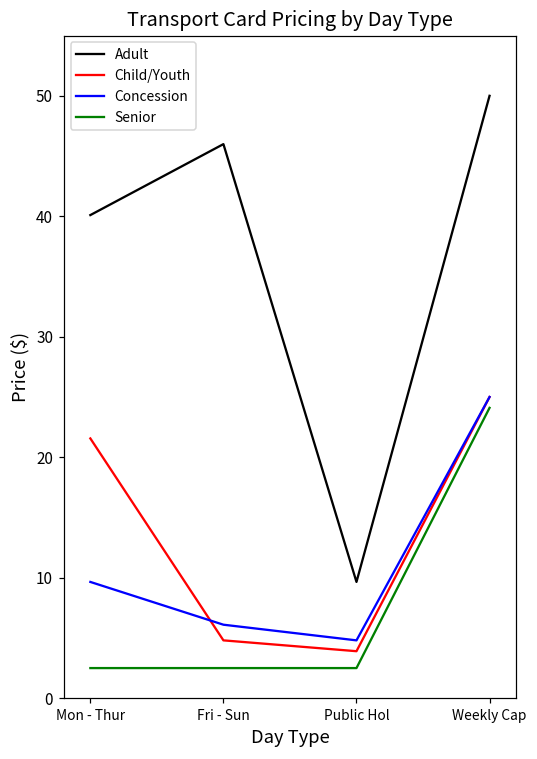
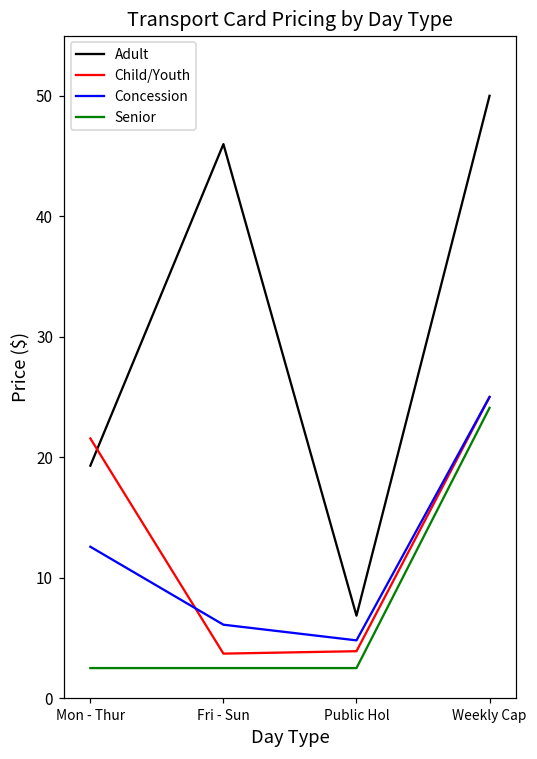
  {
    "Adult": {
-     "Mon - Thur": 40.1,
+     "Mon - Thur": 19.3,
      "Fri - Sun": 46.0,
-     "Public Hol": 9.7,
+     "Public Hol": 6.9,
      "Weekly Cap": 50.0
    },
    "Child/Youth": {
      "Mon - Thur": 21.6,
-     "Fri - Sun": 4.8,
+     "Fri - Sun": 3.7,
      "Public Hol": 3.9
    },
    "Concession": {
-     "Mon - Thur": 9.7,
+     "Mon - Thur": 12.6,
      "Fri - Sun": 6.1,
      "Public Hol": 4.8
    },
    "Senior": {
      "Mon - Thur": 2.5,
      "Fri - Sun": 2.5,
      "Public Hol": 2.5,
      "Weekly Cap": 24.1
    }
  }
